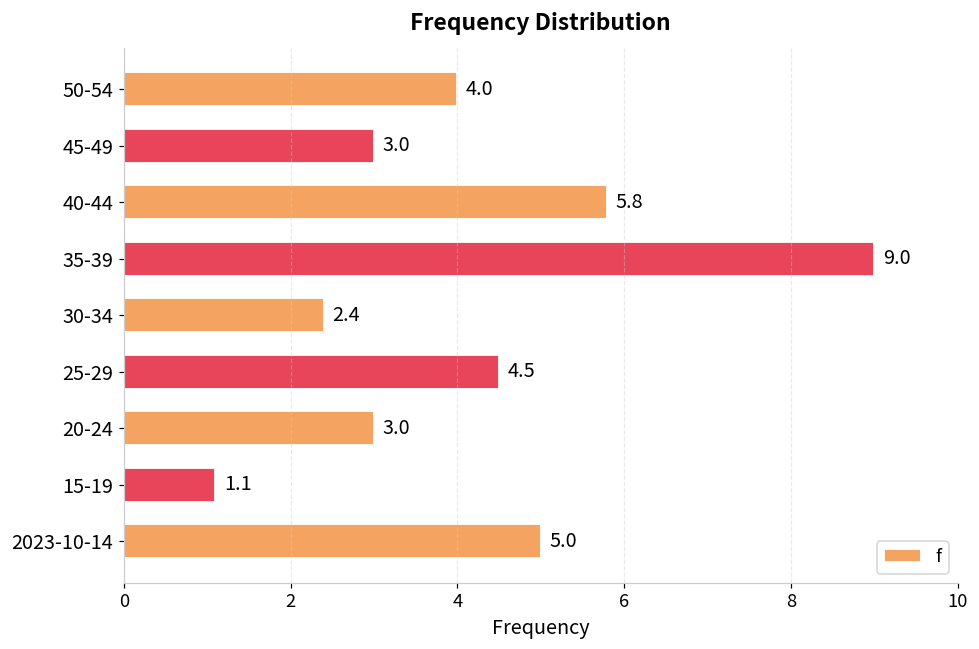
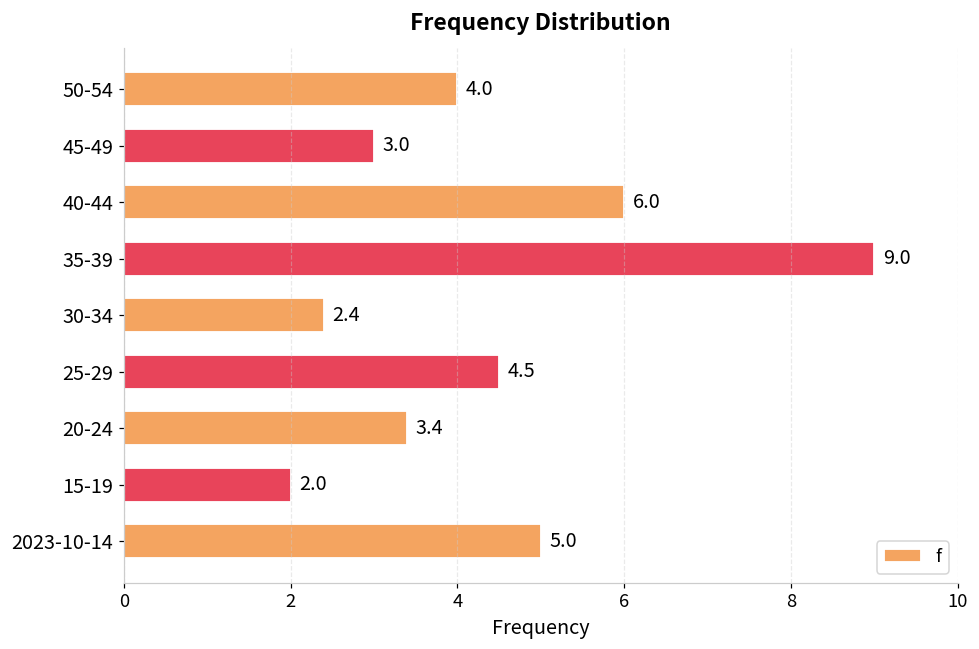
  {
    "50-54": 4.0,
    "45-49": 3.0,
-   "40-44": 5.8,
+   "40-44": 6.0,
    "35-39": 9.0,
    "30-34": 2.4,
    "25-29": 4.5,
-   "20-24": 3.0,
-   "15-19": 1.1,
+   "20-24": 3.4,
+   "15-19": 2.0,
    "2023-10-14": 5.0
  }
